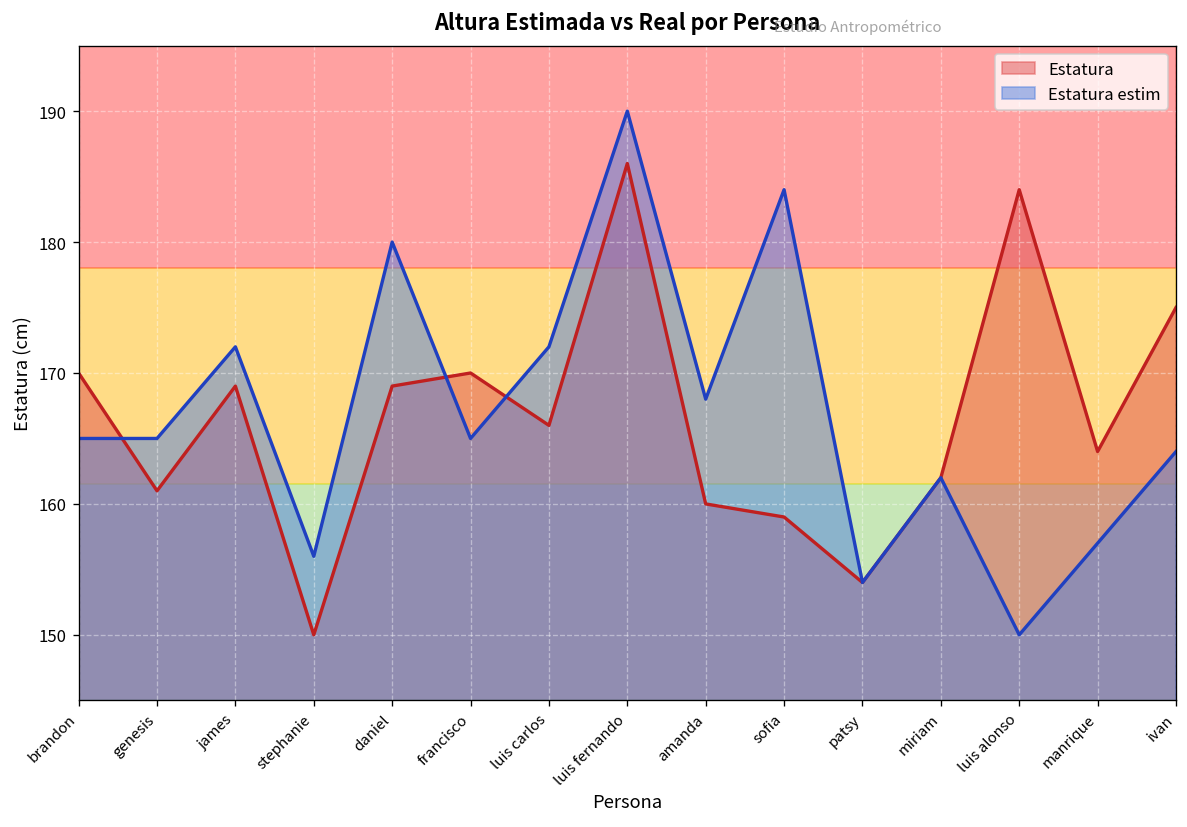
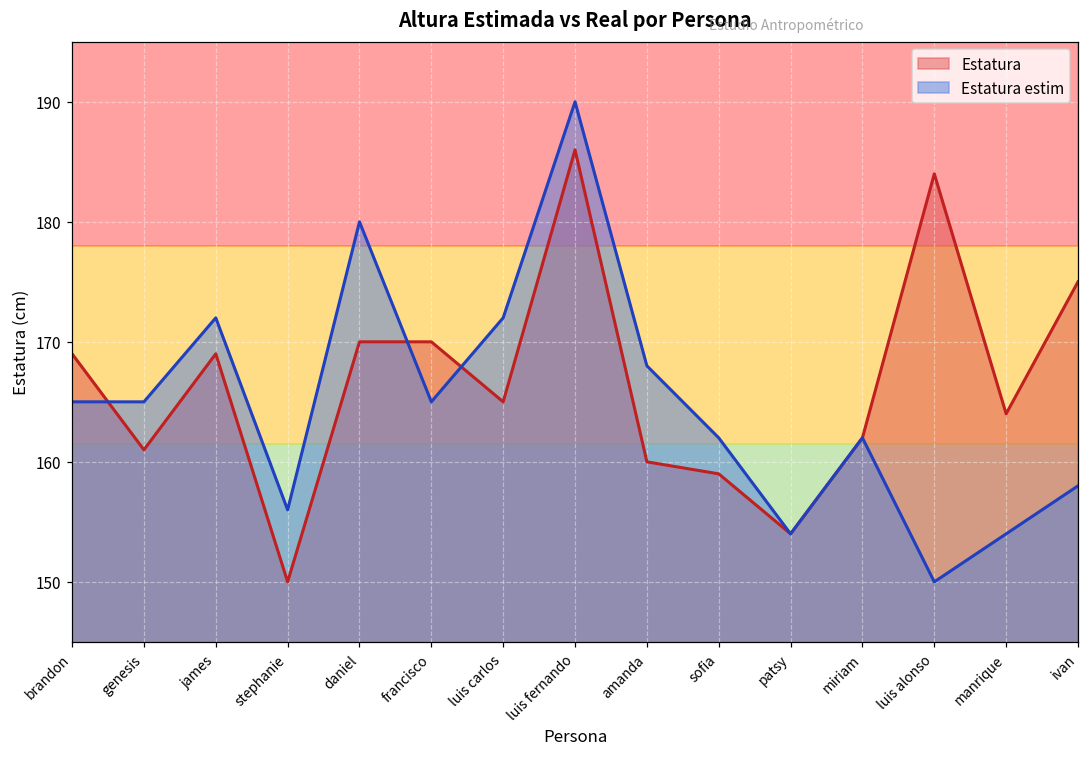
  {
    "Estatura": {
-     "brandon": 170,
+     "brandon": 169,
      "genesis": 161,
      "james": 169,
      "stephanie": 150,
-     "daniel": 169,
+     "daniel": 170,
      "francisco": 170,
-     "luis carlos": 166,
+     "luis carlos": 165,
      "luis fernando": 186,
      "amanda": 160,
      "sofia": 159,
      "luis alonso": 184,
      "manrique": 164,
      "ivan": 175
    },
    "Estatura estim": {
      "brandon": 165,
      "genesis": 165,
      "james": 172,
      "stephanie": 156,
      "daniel": 180,
      "francisco": 165,
      "luis carlos": 172,
      "luis fernando": 190,
      "amanda": 168,
-     "sofia": 184,
+     "sofia": 162,
      "luis alonso": 150,
-     "manrique": 157,
-     "ivan": 164
+     "manrique": 154,
+     "ivan": 158
    }
  }
